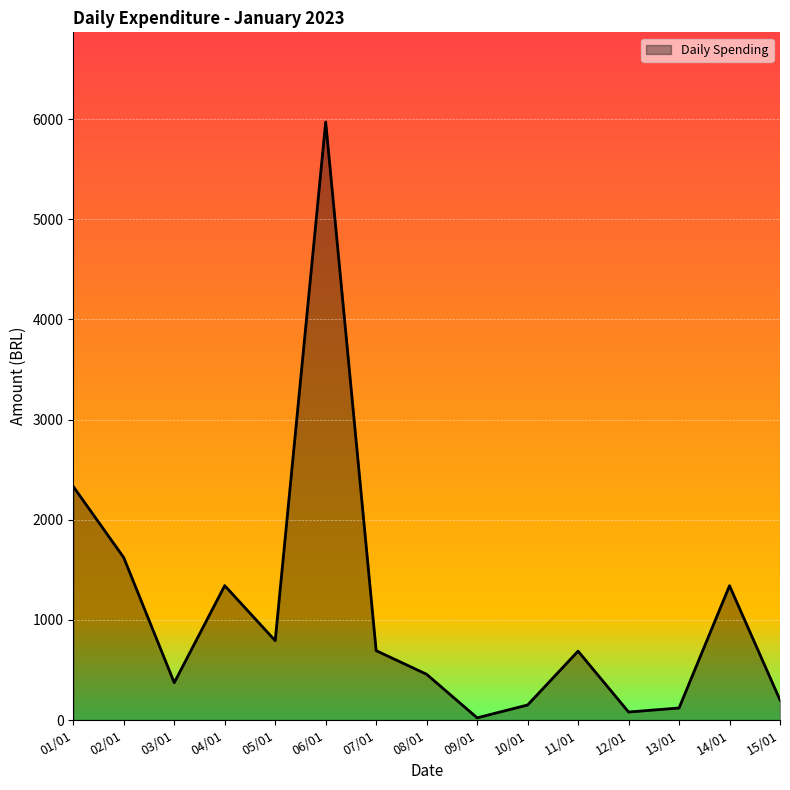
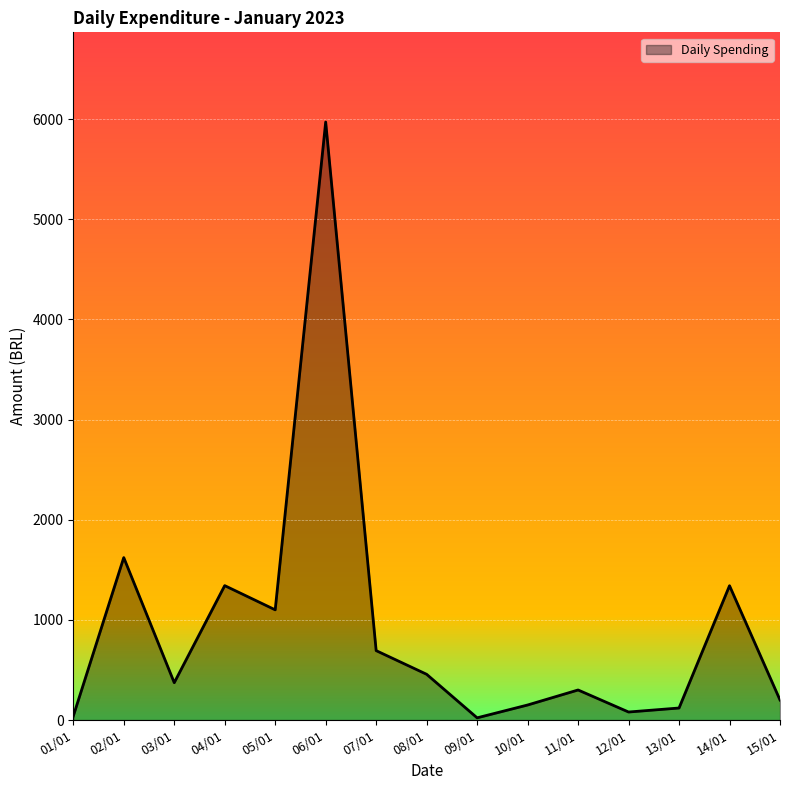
  {
-   "01/01": 2330,
+   "01/01": 40,
    "02/01": 1620,
    "03/01": 370,
    "04/01": 1340,
-   "05/01": 790,
+   "05/01": 1100,
    "06/01": 5970,
    "07/01": 690,
    "08/01": 460,
    "09/01": 20,
    "10/01": 150,
-   "11/01": 690,
+   "11/01": 300,
    "12/01": 80,
    "13/01": 120,
    "14/01": 1340,
    "15/01": 200
  }
